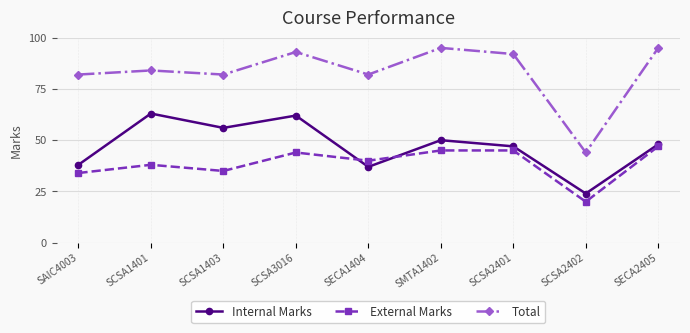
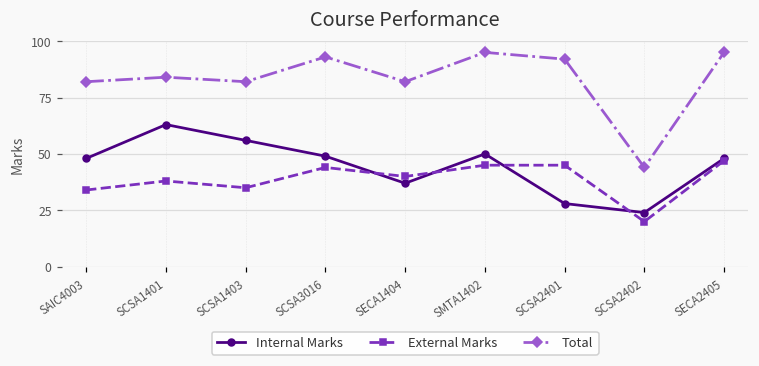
  {
    "Internal Marks": {
-     "SAIC4003": 38,
+     "SAIC4003": 48,
      "SCSA1401": 63,
      "SCSA1403": 56,
-     "SCSA3016": 62,
+     "SCSA3016": 49,
      "SECA1404": 37,
      "SMTA1402": 50,
-     "SCSA2401": 47,
+     "SCSA2401": 28,
      "SCSA2402": 24
    }
  }
